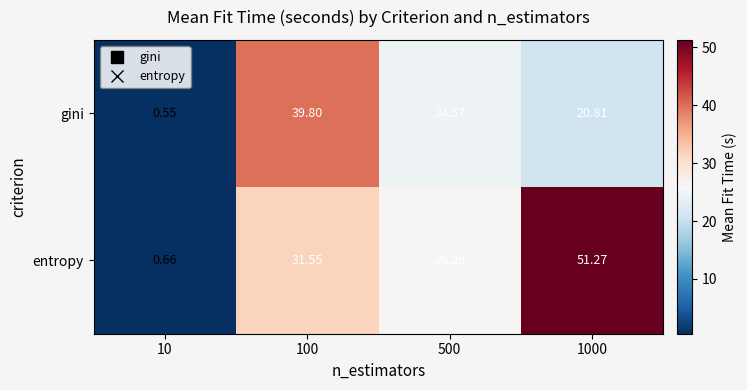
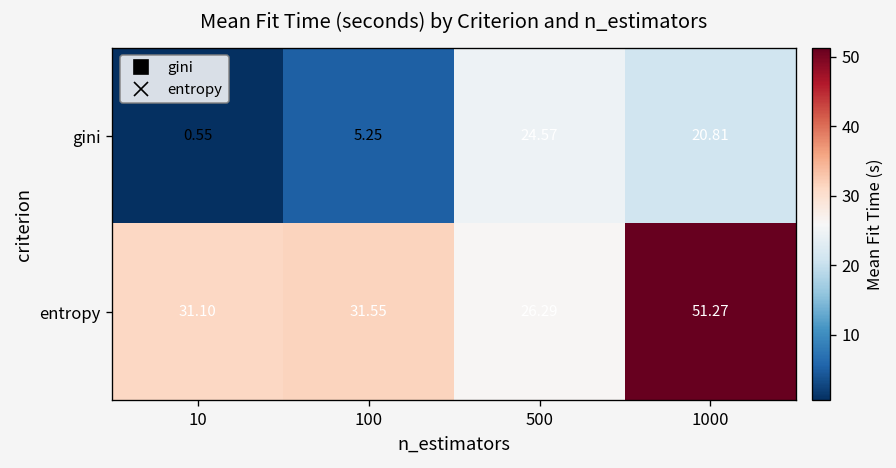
  {
    "gini": {
      "10": 0.55,
-     "100": 39.80
+     "100": 5.25
    },
    "entropy": {
-     "10": 0.66,
+     "10": 31.10,
      "100": 31.55,
      "1000": 51.27
    }
  }
